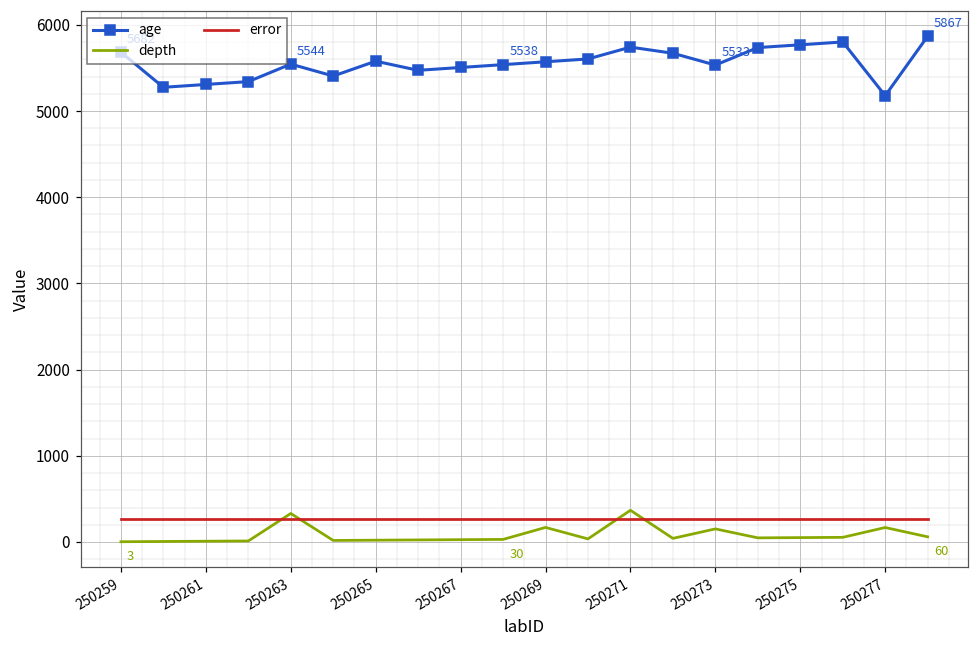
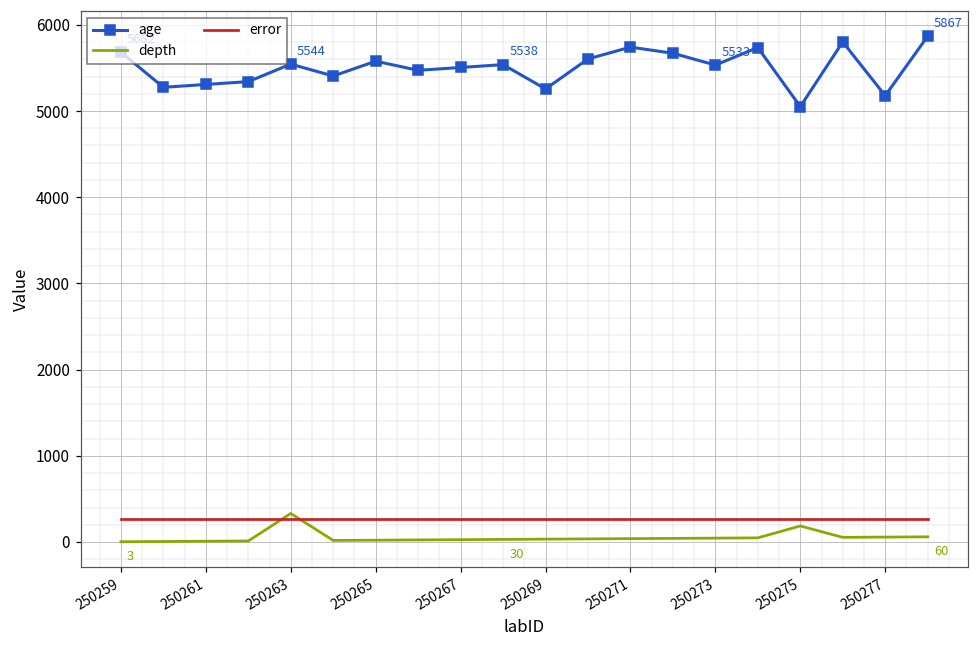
  {
    "age": {
      "250261": 5300,
      "250265": 5600,
      "250267": 5500,
-     "250269": 5600,
+     "250269": 5300,
      "250271": 5700,
-     "250275": 5800,
+     "250275": 5100,
      "250277": 5200
    },
    "depth": {
      "250261": 0,
      "250263": 300,
      "250265": 0,
      "250267": 0,
-     "250269": 200,
-     "250271": 400,
-     "250273": 200,
-     "250275": 100,
-     "250277": 200
+     "250269": 0,
+     "250271": 0,
+     "250273": 0,
+     "250275": 200,
+     "250277": 100
    },
    "error": {
      "250259": 300,
      "250261": 300,
      "250263": 300,
      "250265": 300,
      "250267": 300,
      "250269": 300,
      "250271": 300,
      "250273": 300,
      "250275": 300,
      "250277": 300
    }
  }
